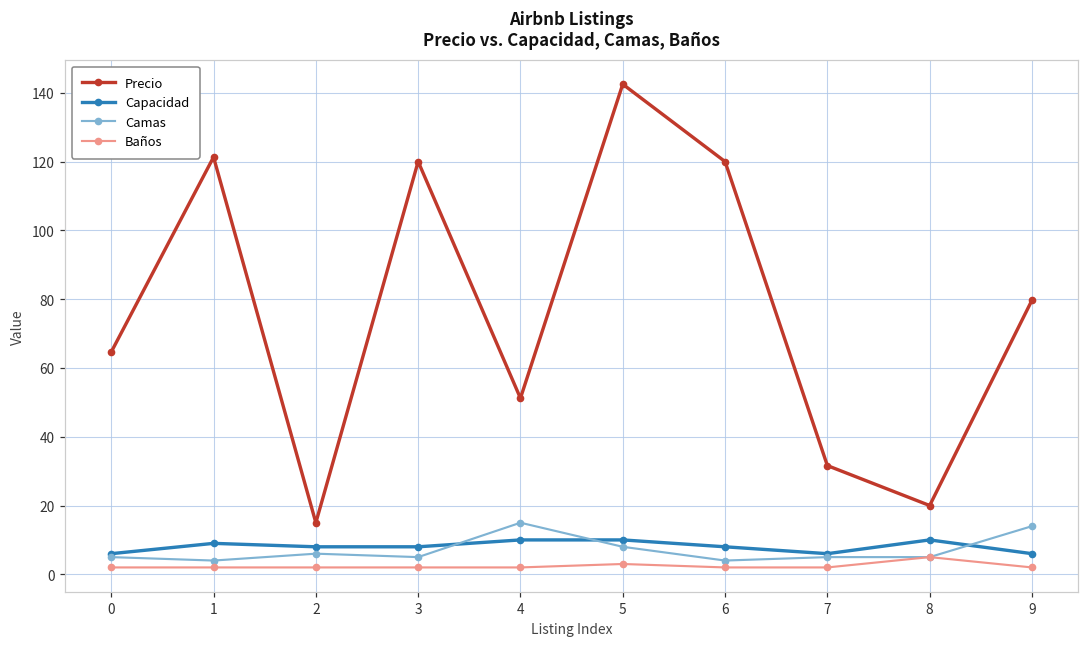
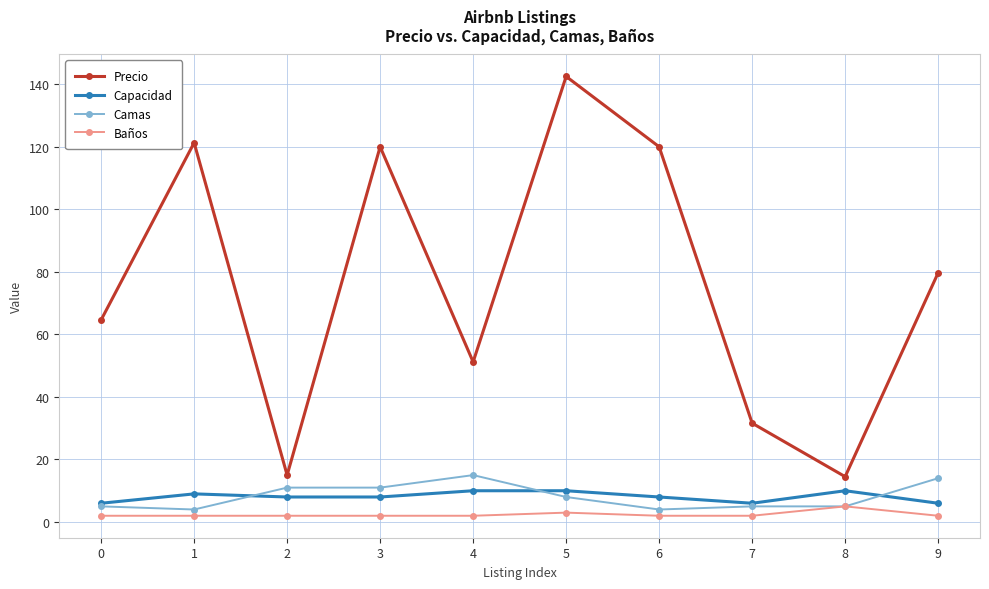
  {
    "Precio": {
      "0": 65,
      "1": 121,
      "2": 15,
      "3": 120,
      "4": 51,
      "5": 143,
      "6": 120,
      "7": 32,
-     "8": 20,
+     "8": 15,
      "9": 80
    },
    "Capacidad": {
      "0": 6,
      "1": 9,
      "2": 8,
      "3": 8,
      "4": 10,
      "5": 10,
      "6": 8,
      "7": 6,
      "8": 10,
      "9": 6
    },
    "Camas": {
      "0": 5,
      "1": 4,
-     "2": 6,
-     "3": 5,
+     "2": 11,
+     "3": 11,
      "4": 15,
      "5": 8,
      "6": 4,
      "7": 5,
      "9": 14
    },
    "Baños": {
      "0": 2,
      "1": 2,
      "2": 2,
      "3": 2,
      "4": 2,
      "5": 3,
      "6": 2,
      "7": 2,
      "9": 2
    }
  }
